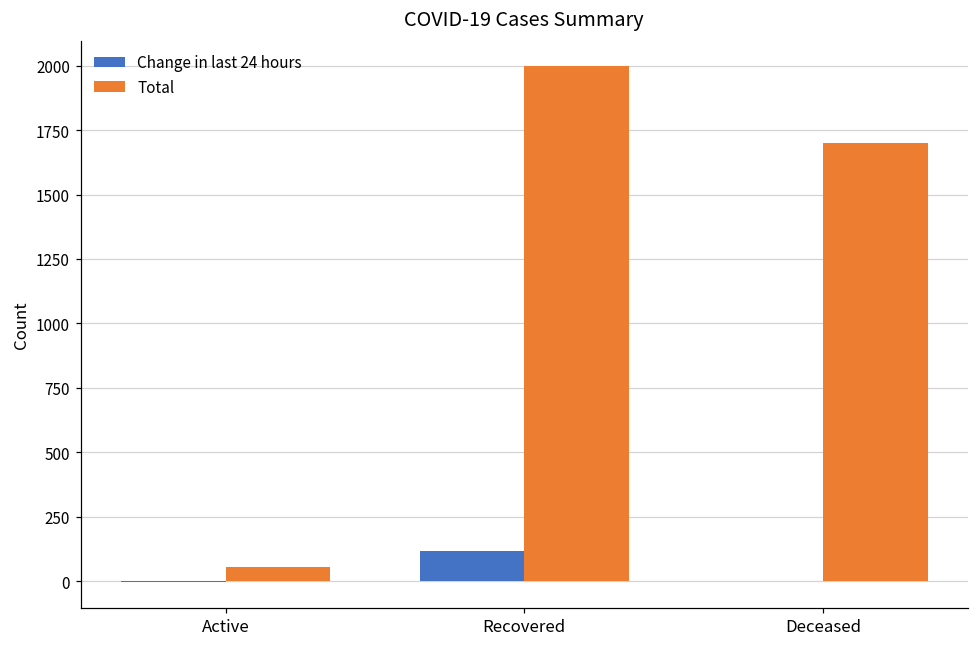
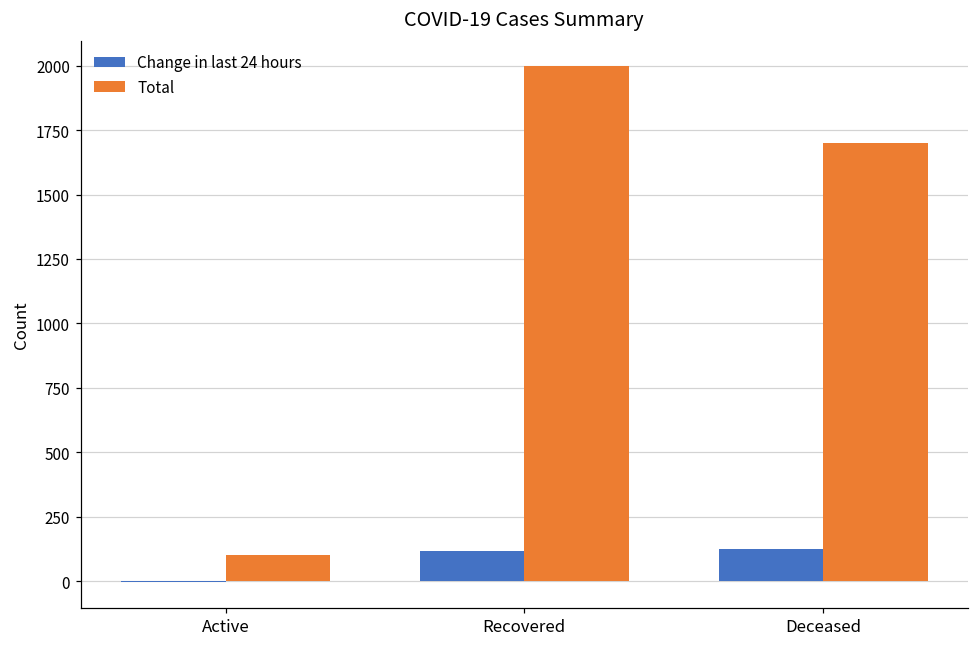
  {
    "Change in last 24 hours": {
      "Recovered": 120,
-     "Deceased": 0
+     "Deceased": 120
    },
    "Total": {
-     "Active": 60,
+     "Active": 100,
      "Recovered": 2000,
      "Deceased": 1700
    }
  }
